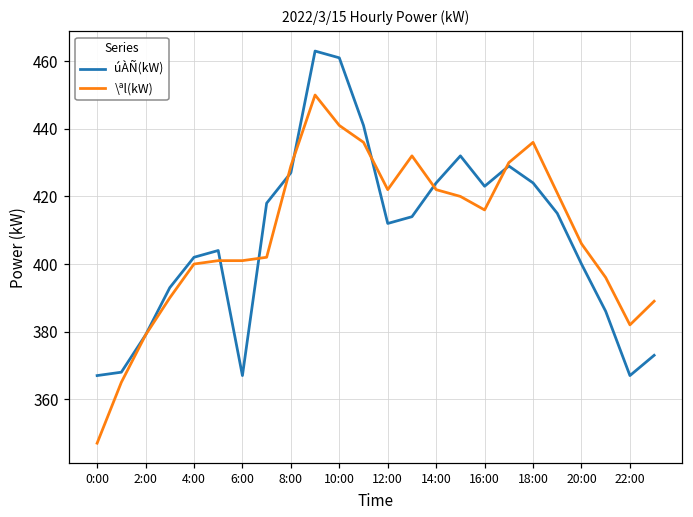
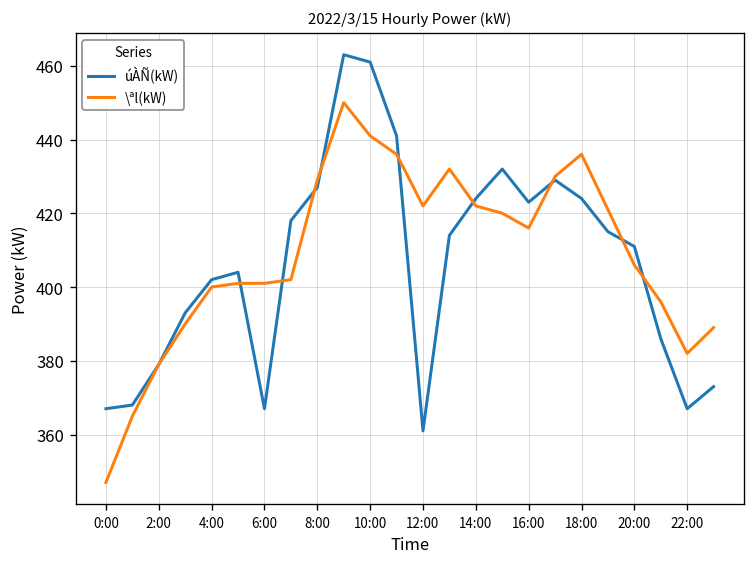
  {
    "úÀÑ(kW)": {
      "0:00": 367,
      "4:00": 402,
      "6:00": 367,
      "8:00": 427,
      "10:00": 461,
-     "12:00": 412,
+     "12:00": 361,
      "14:00": 424,
      "16:00": 423,
      "18:00": 424,
-     "20:00": 400,
+     "20:00": 411,
      "22:00": 367
    },
    "\\ªl(kW)": {
      "0:00": 347,
      "4:00": 400,
      "6:00": 401,
      "8:00": 429,
      "10:00": 441,
      "12:00": 422,
      "14:00": 422,
      "16:00": 416,
      "18:00": 436,
      "20:00": 406,
      "22:00": 382
    }
  }
